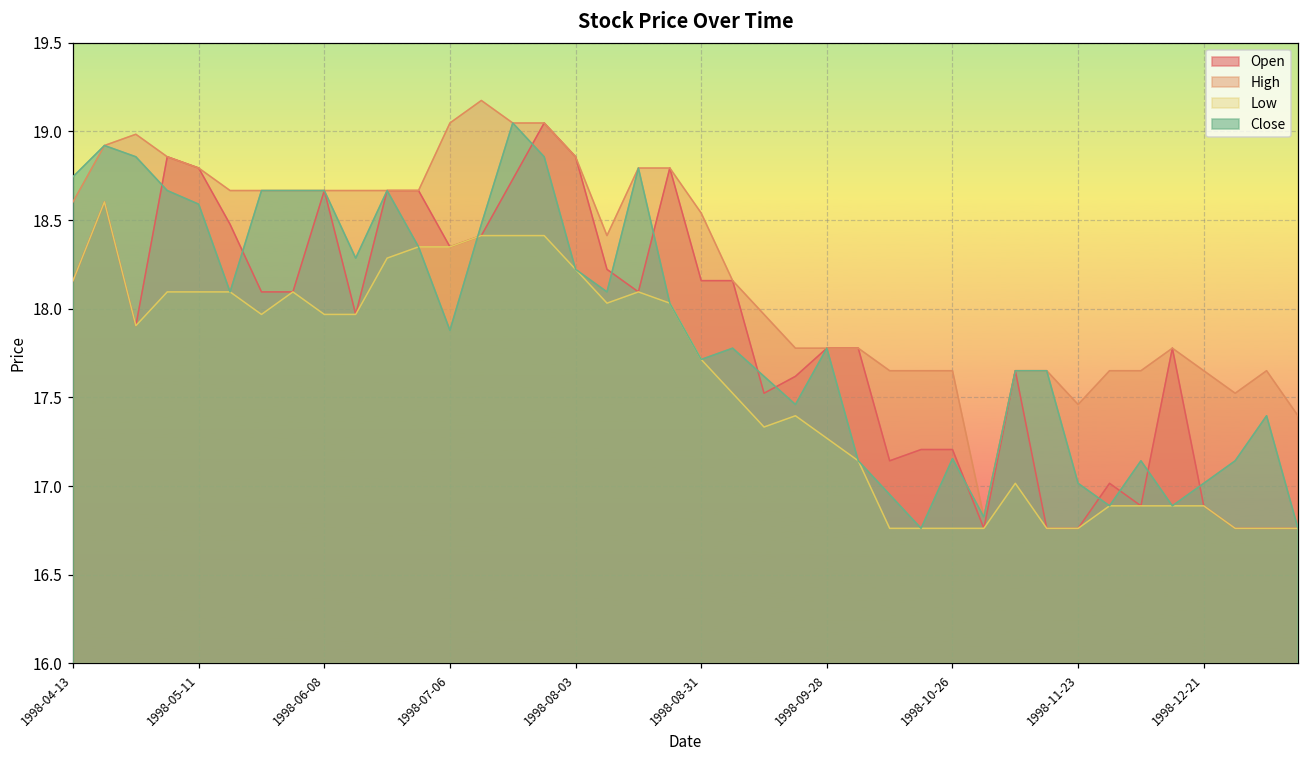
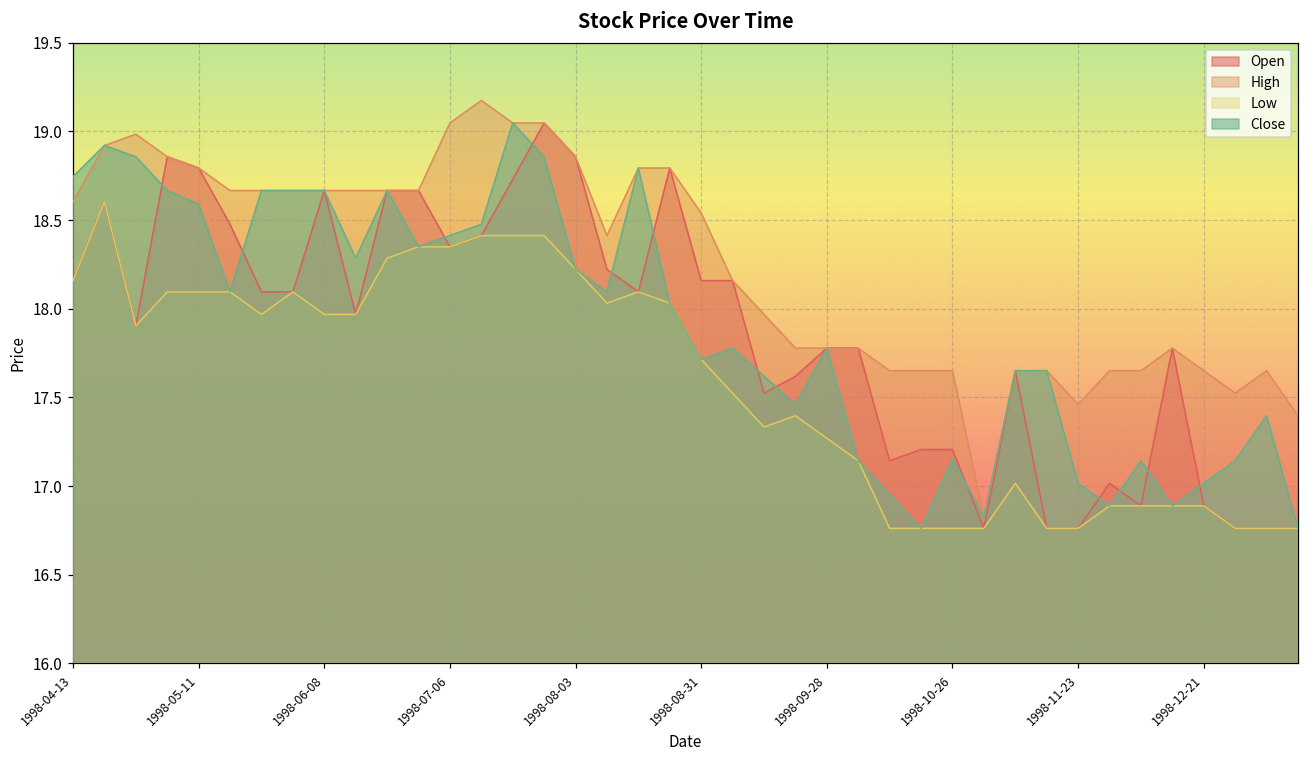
  {
    "Close": {
      "1998-04-13": 18.74,
      "1998-05-11": 18.59,
-     "1998-07-06": 17.88,
+     "1998-07-06": 18.41,
      "1998-10-26": 17.16,
      "1998-11-23": 17.02,
      "1998-12-21": 17.02
    }
  }
